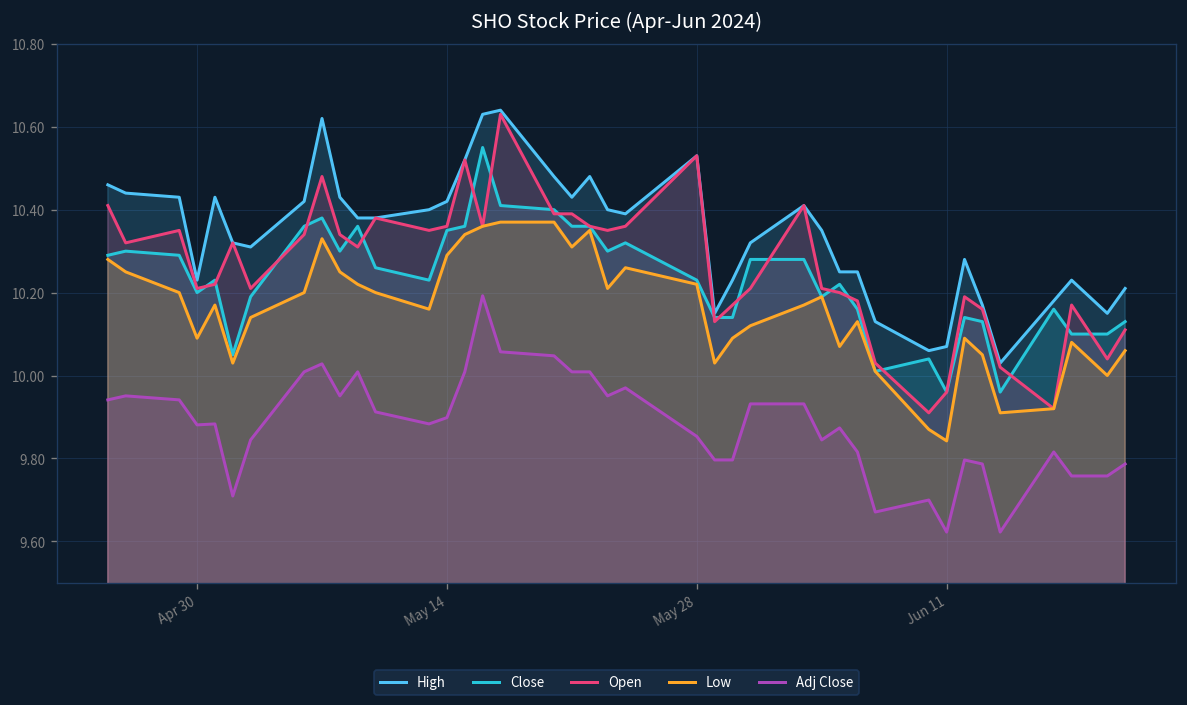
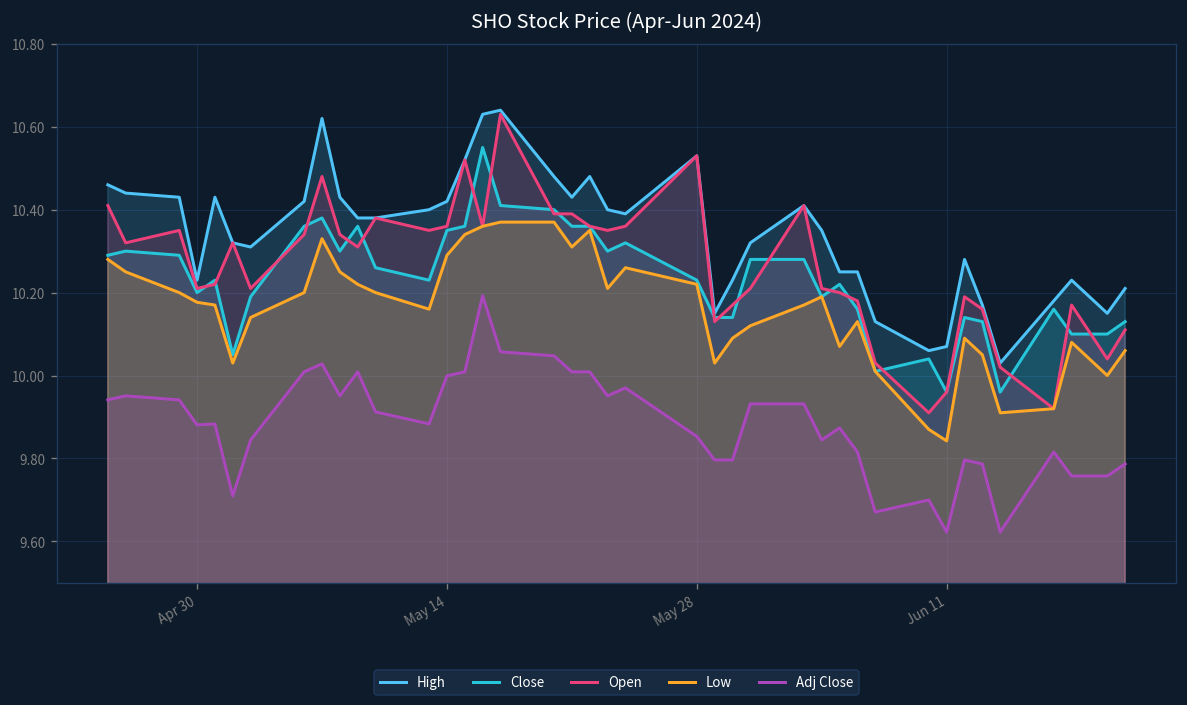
  {
    "Open": {
      "Apr 30": 10.21,
      "May 14": 10.36
    },
    "Low": {
-     "Apr 30": 10.09,
+     "Apr 30": 10.18,
      "May 14": 10.29,
      "May 28": 10.22,
      "Jun 11": 9.84
    },
    "Adj Close": {
      "Apr 30": 9.88,
-     "May 14": 9.90,
+     "May 14": 10.00,
      "May 28": 9.85,
      "Jun 11": 9.62
    }
  }
